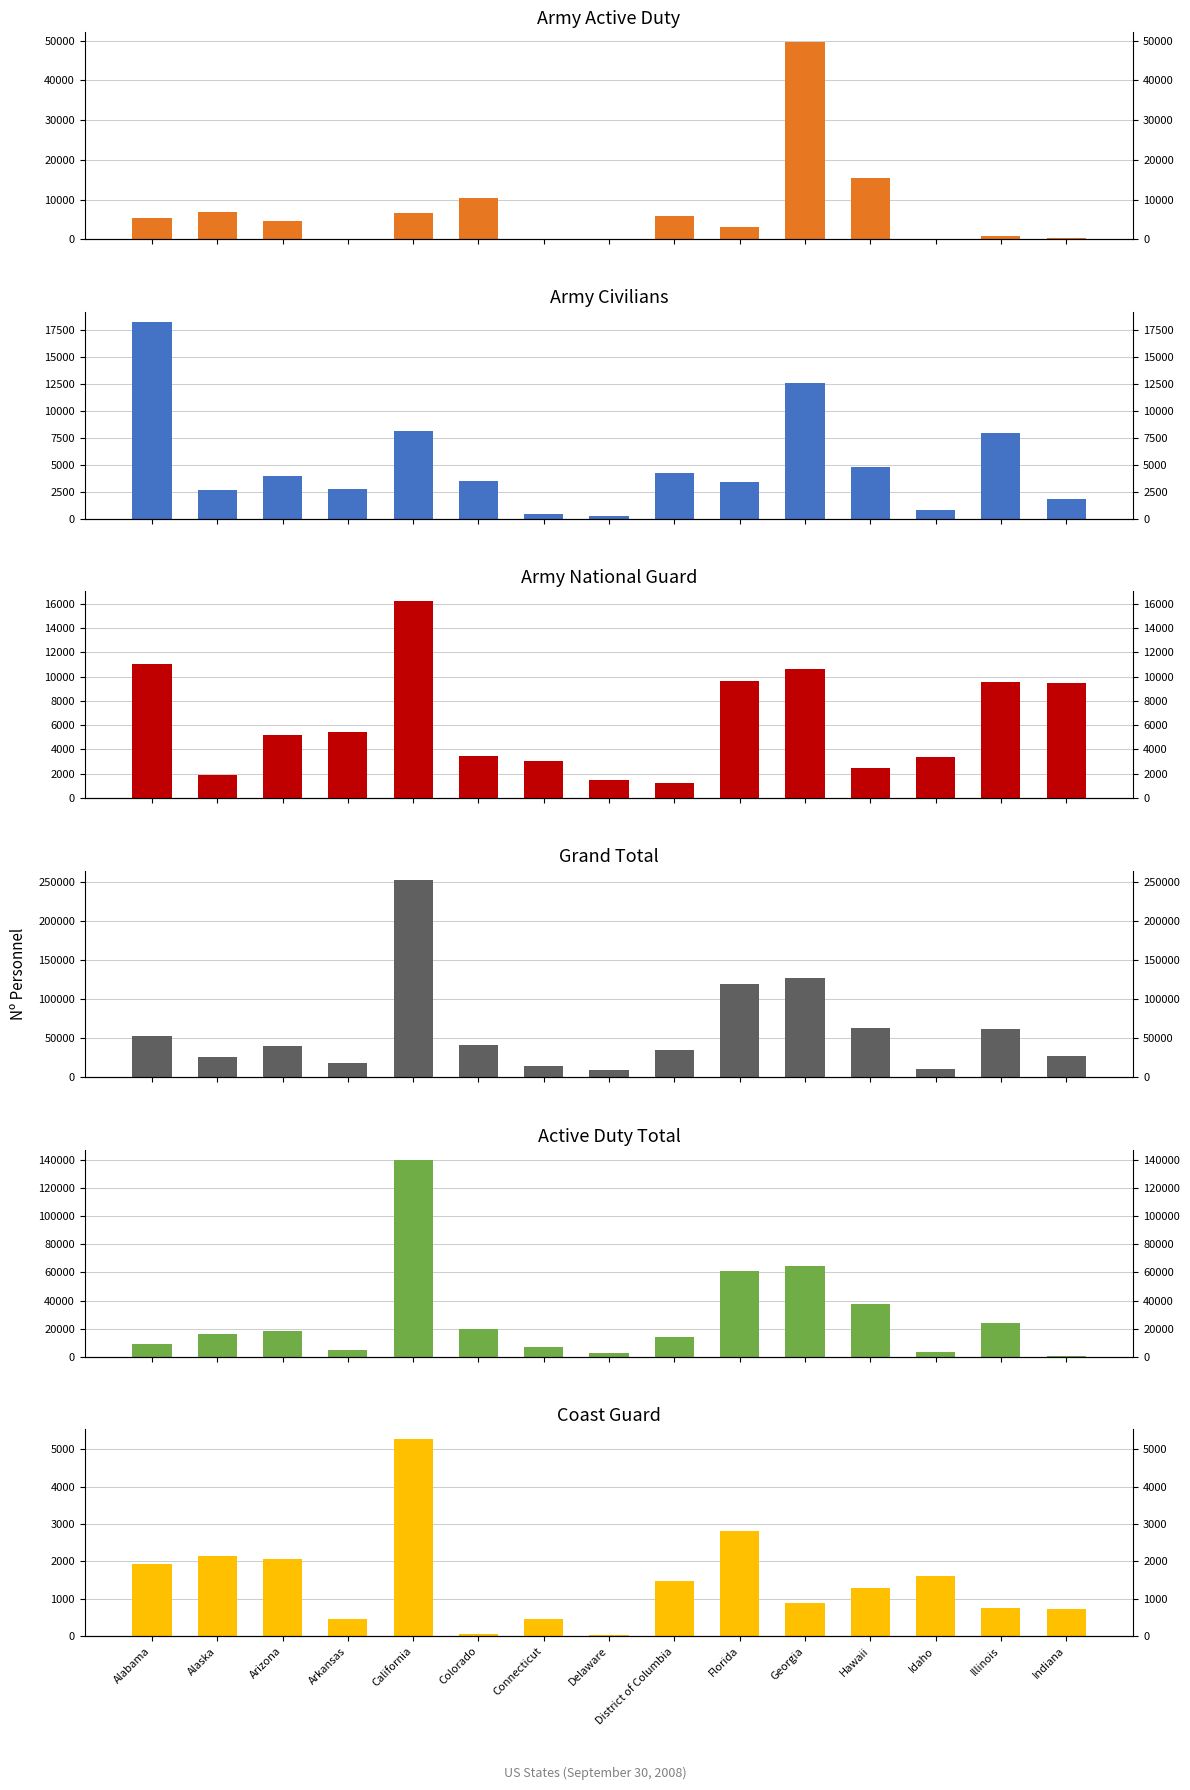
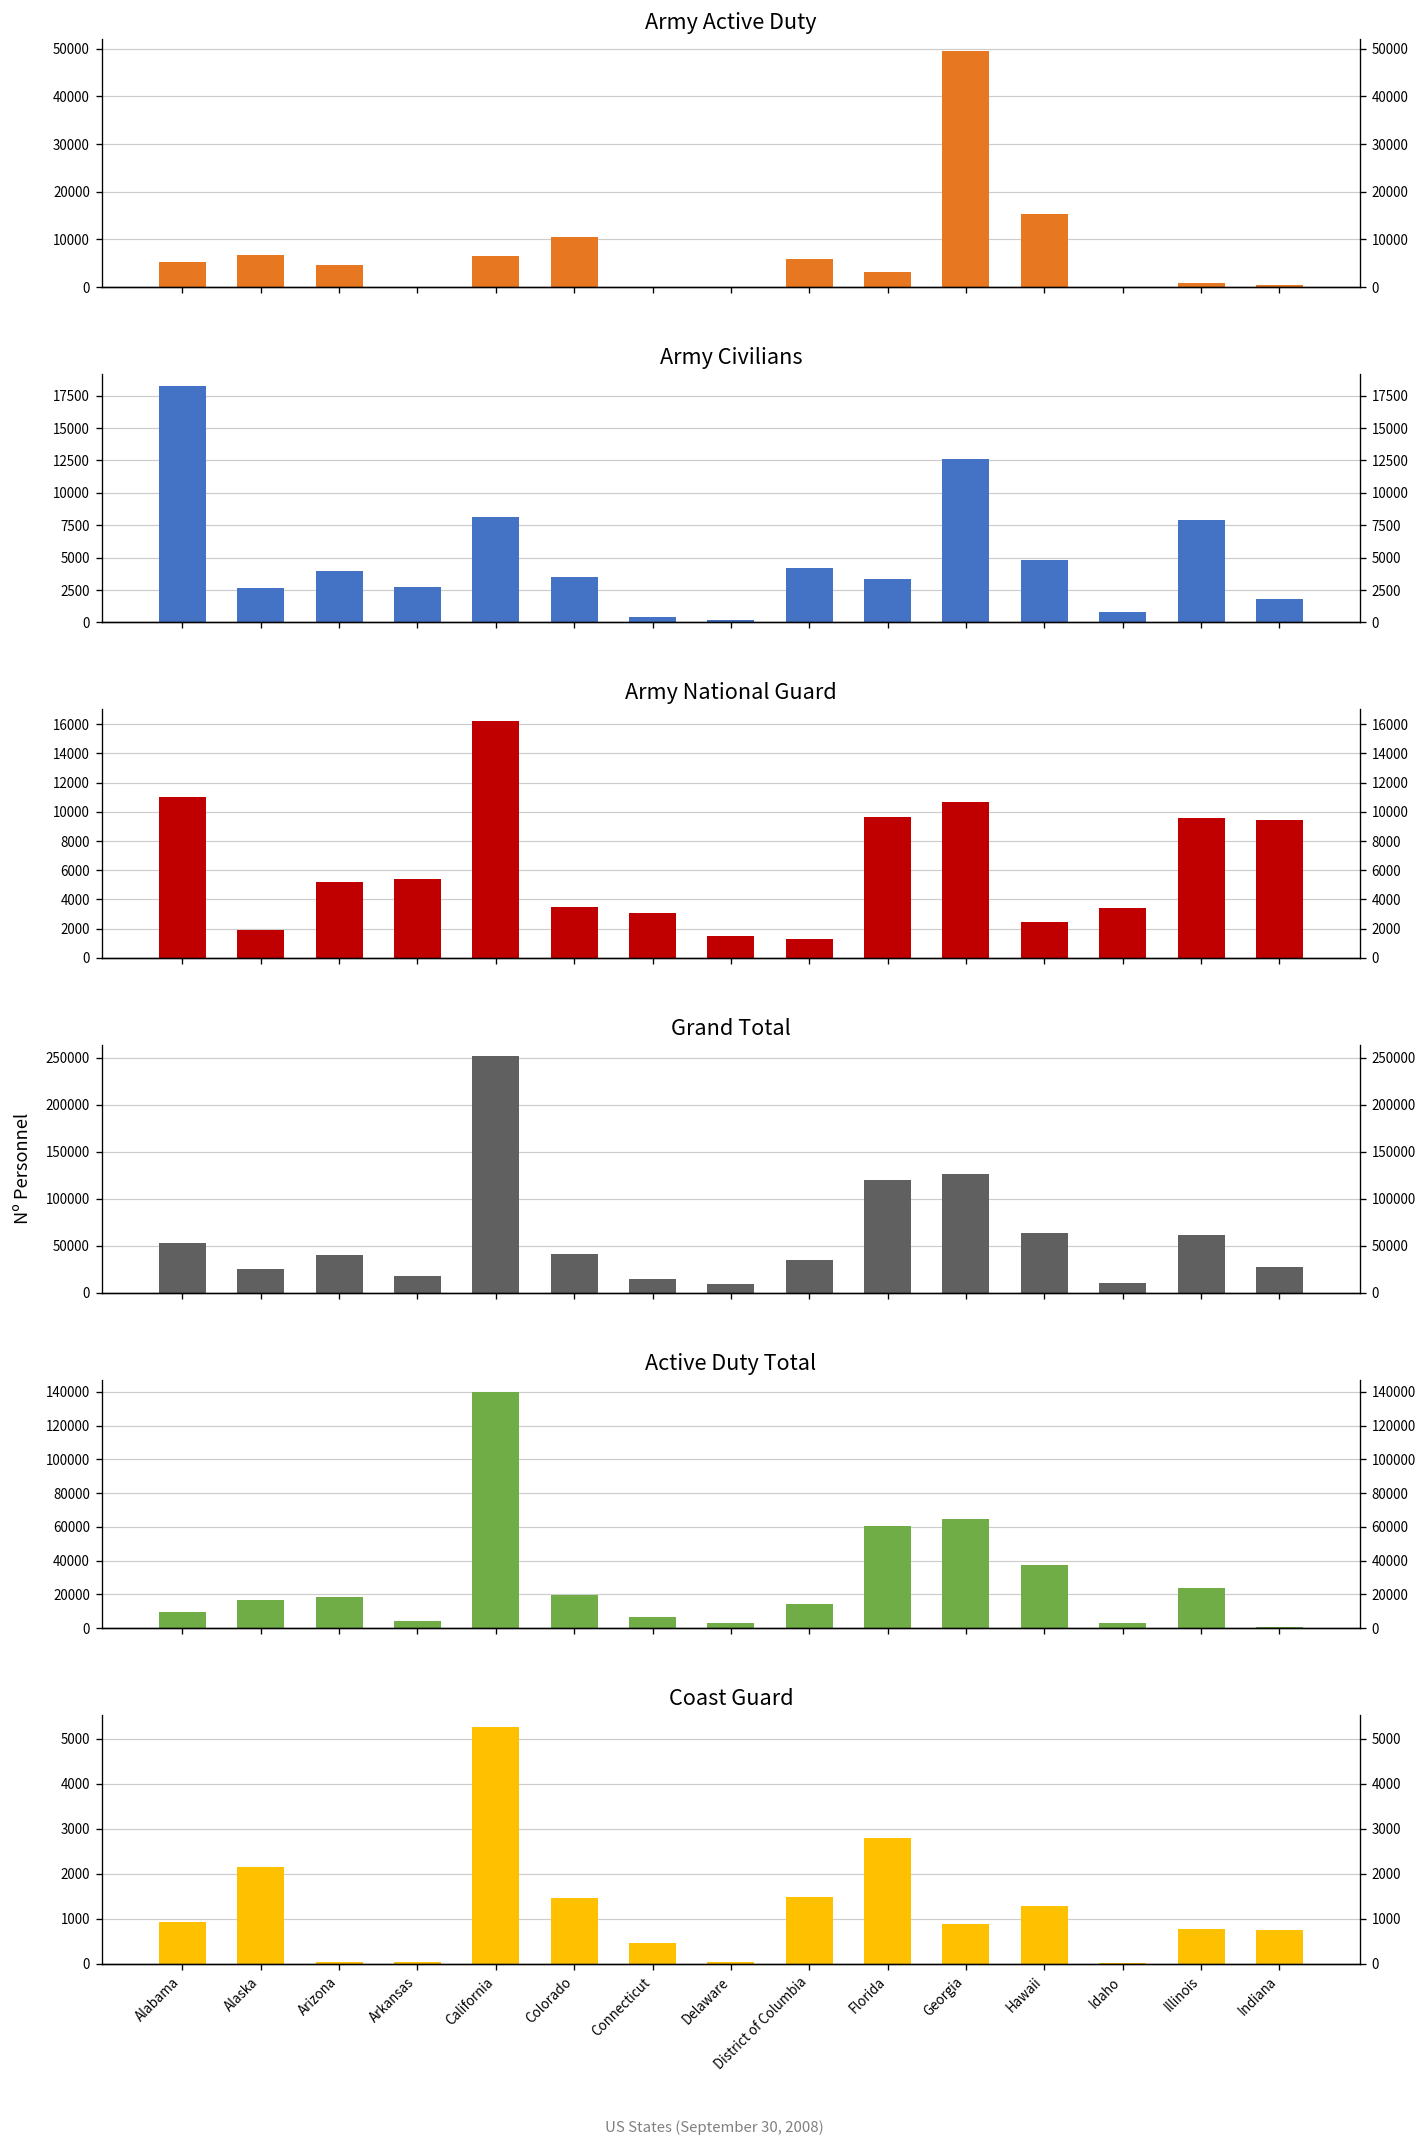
  {
    "Coast Guard": {
-     "Alabama": 1900,
+     "Alabama": 900,
      "Alaska": 2100,
-     "Arizona": 2100,
-     "Arkansas": 500,
+     "Arizona": 0,
+     "Arkansas": 0,
      "California": 5300,
-     "Colorado": 0,
+     "Colorado": 1500,
      "Connecticut": 500,
      "District of Columbia": 1500,
      "Florida": 2800,
      "Georgia": 900,
      "Hawaii": 1300,
-     "Idaho": 1600,
+     "Idaho": 0,
      "Illinois": 800,
      "Indiana": 700
    }
  }
